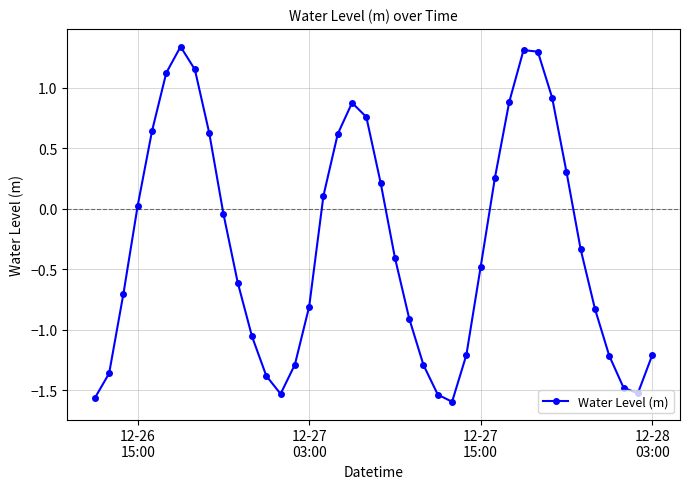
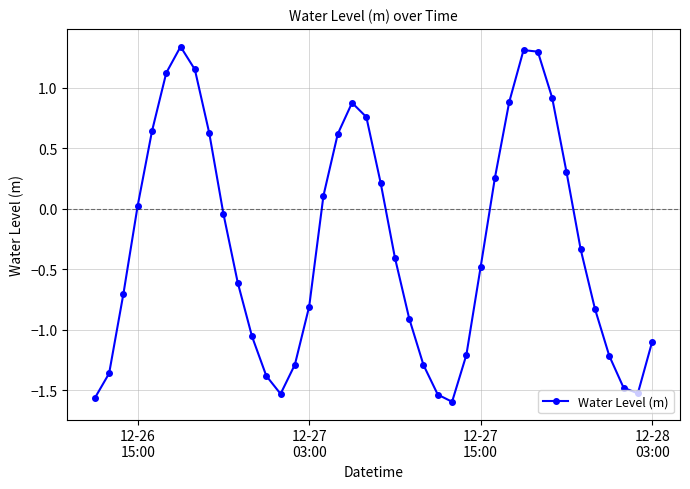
  {
    "12-26 15:00": 0.02,
    "12-27 03:00": -0.81,
    "12-27 15:00": -0.48,
-   "12-28 03:00": -1.21
+   "12-28 03:00": -1.10
  }
